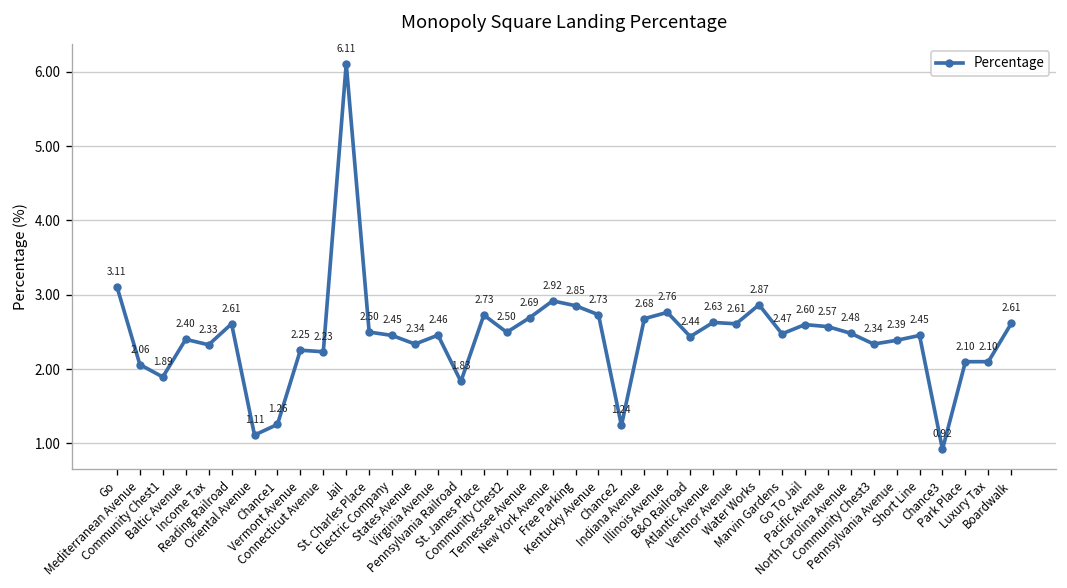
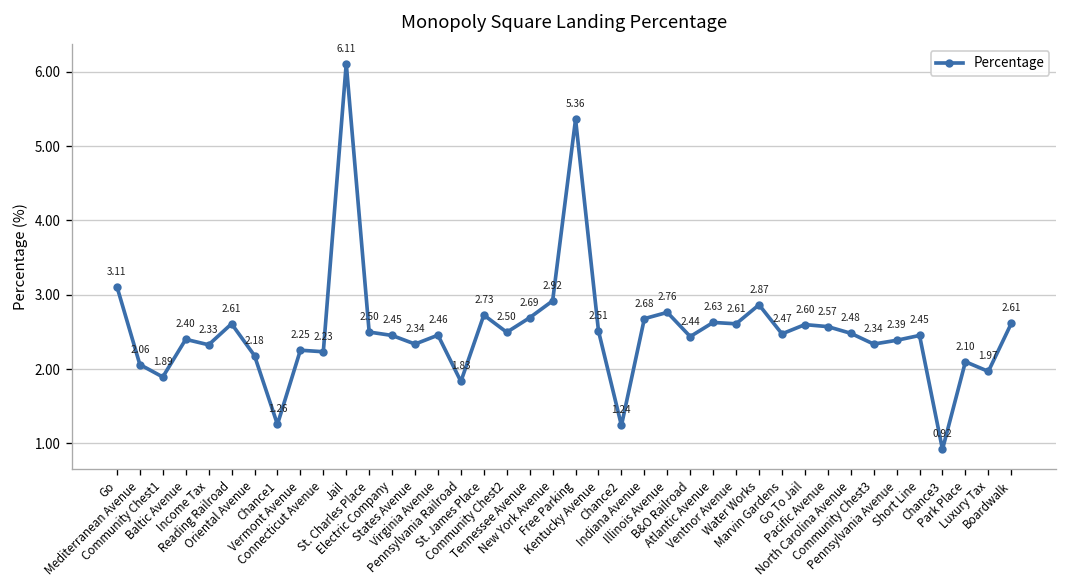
  {
    "Go": 3.11,
    "Mediterranean Avenue": 2.06,
    "Community Chest1": 1.89,
    "Baltic Avenue": 2.40,
    "Income Tax": 2.33,
    "Reading Railroad": 2.61,
-   "Oriental Avenue": 1.11,
+   "Oriental Avenue": 2.18,
    "Chance1": 1.26,
    "Vermont Avenue": 2.25,
    "Connecticut Avenue": 2.23,
    "Jail": 6.11,
    "St. Charles Place": 2.50,
    "Electric Company": 2.45,
    "States Avenue": 2.34,
    "Virginia Avenue": 2.46,
    "Pennsylvania Railroad": 1.83,
    "St. James Place": 2.73,
    "Community Chest2": 2.50,
    "Tennessee Avenue": 2.69,
    "New York Avenue": 2.92,
-   "Free Parking": 2.85,
-   "Kentucky Avenue": 2.73,
+   "Free Parking": 5.36,
+   "Kentucky Avenue": 2.51,
    "Chance2": 1.24,
    "Indiana Avenue": 2.68,
    "Illinois Avenue": 2.76,
    "B&O Railroad": 2.44,
    "Atlantic Avenue": 2.63,
    "Ventnor Avenue": 2.61,
    "Water Works": 2.87,
    "Marvin Gardens": 2.47,
    "Go To Jail": 2.60,
    "Pacific Avenue": 2.57,
    "North Carolina Avenue": 2.48,
    "Community Chest3": 2.34,
    "Pennsylvania Avenue": 2.39,
    "Short Line": 2.45,
    "Chance3": 0.92,
    "Park Place": 2.10,
-   "Luxury Tax": 2.10,
+   "Luxury Tax": 1.97,
    "Boardwalk": 2.61
  }
